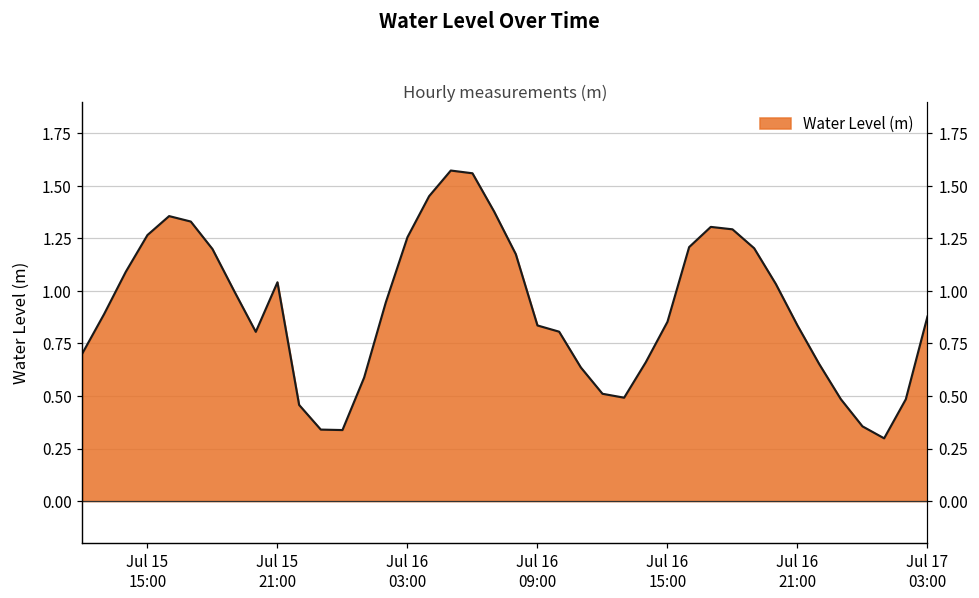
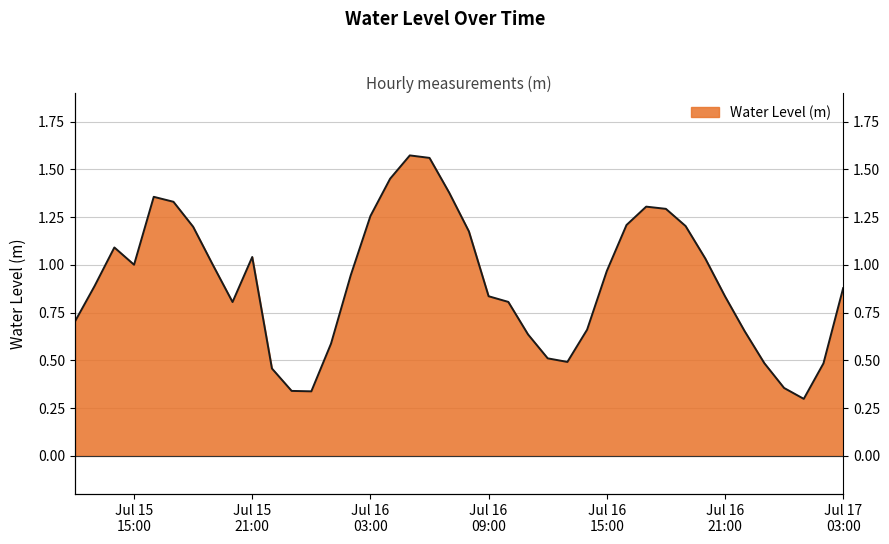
  {
-   "Jul 15 15:00": 1.27,
+   "Jul 15 15:00": 1.00,
    "Jul 15 21:00": 1.04,
    "Jul 16 03:00": 1.26,
    "Jul 16 09:00": 0.84,
-   "Jul 16 15:00": 0.85,
+   "Jul 16 15:00": 0.97,
    "Jul 16 21:00": 0.84,
    "Jul 17 03:00": 0.88
  }
